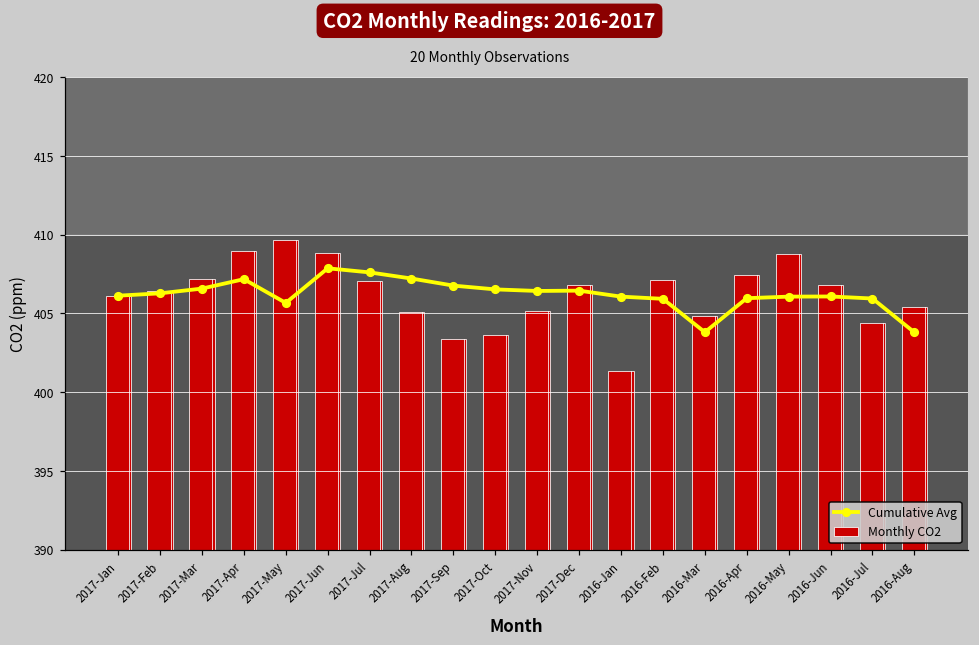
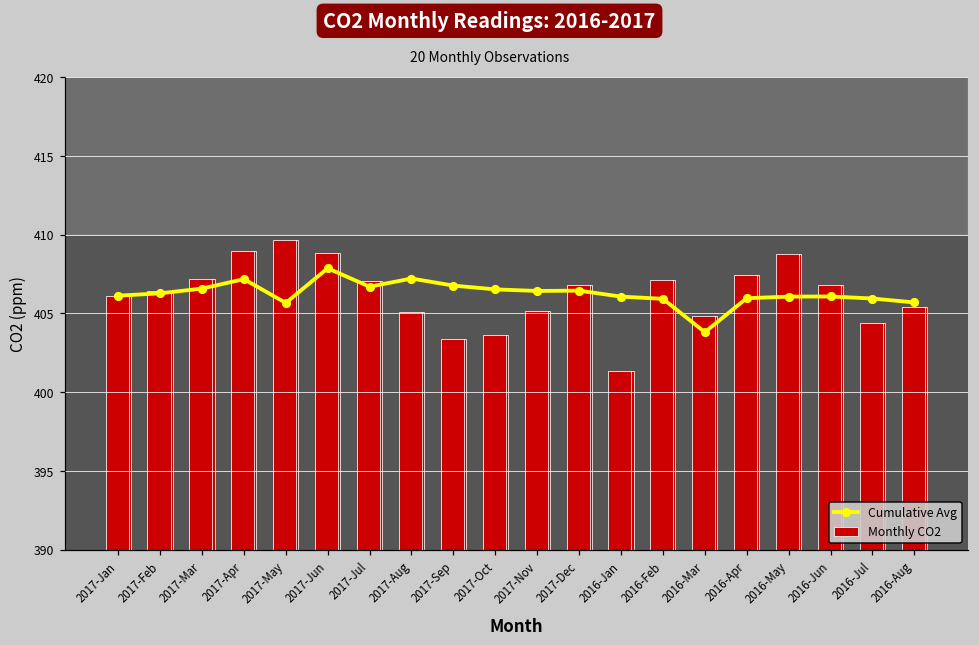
  {
    "Monthly CO2": {
      "2017-Jan": 406.1,
      "2017-Feb": 406.4,
      "2017-Mar": 407.2,
      "2017-Apr": 409.0,
      "2017-May": 409.7,
      "2017-Jun": 408.8,
      "2017-Jul": 407.1,
      "2017-Aug": 405.1,
      "2017-Sep": 403.4,
      "2017-Oct": 403.6,
      "2017-Nov": 405.1,
      "2017-Dec": 406.8,
      "2016-Jan": 401.4,
      "2016-Feb": 407.1,
      "2016-Mar": 404.8,
      "2016-Apr": 407.4,
      "2016-May": 408.8,
      "2016-Jun": 406.8,
      "2016-Jul": 404.4,
      "2016-Aug": 405.4
    },
    "Cumulative Avg": {
      "2017-Jan": 406.1,
      "2017-Feb": 406.3,
      "2017-Mar": 406.6,
      "2017-Apr": 407.2,
      "2017-May": 405.7,
      "2017-Jun": 407.9,
-     "2017-Jul": 407.6,
+     "2017-Jul": 406.7,
      "2017-Aug": 407.2,
      "2017-Sep": 406.8,
      "2017-Oct": 406.5,
      "2017-Nov": 406.4,
      "2017-Dec": 406.5,
      "2016-Jan": 406.1,
      "2016-Feb": 405.9,
      "2016-Mar": 403.8,
      "2016-Apr": 406.0,
      "2016-May": 406.1,
      "2016-Jun": 406.1,
      "2016-Jul": 406.0,
-     "2016-Aug": 403.8
+     "2016-Aug": 405.7
    }
  }
